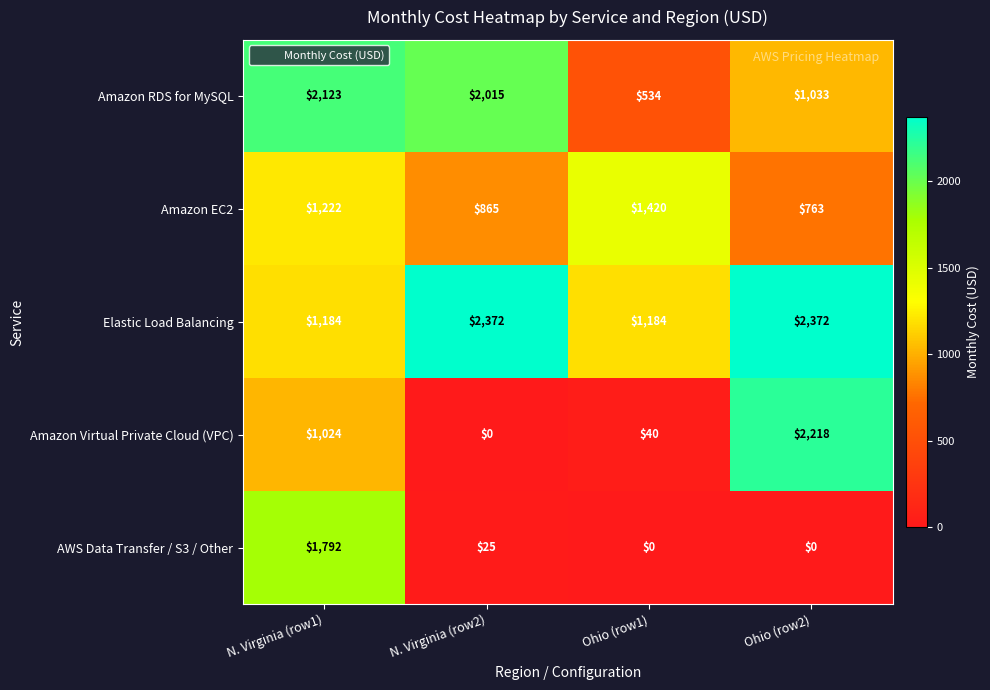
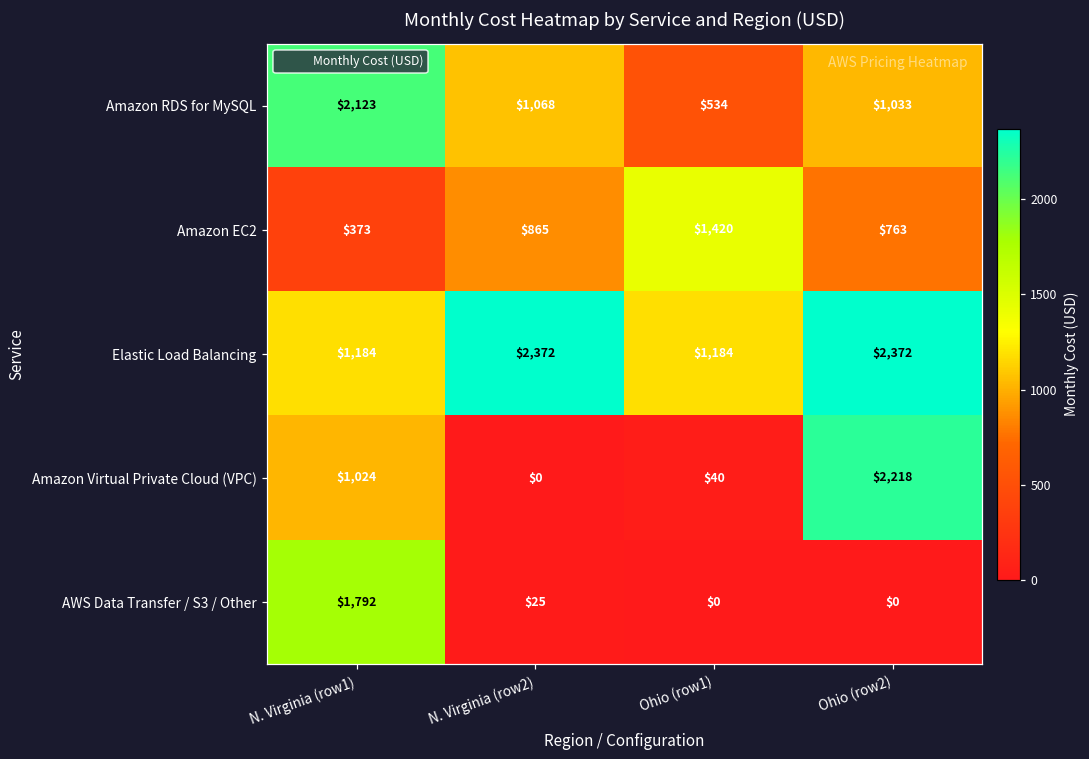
  {
    "Amazon RDS for MySQL": {
      "N. Virginia (row1)": "$2,123",
-     "N. Virginia (row2)": "$2,015",
+     "N. Virginia (row2)": "$1,068",
      "Ohio (row1)": "$534"
    },
    "Amazon EC2": {
-     "N. Virginia (row1)": "$1,222",
+     "N. Virginia (row1)": "$373",
      "N. Virginia (row2)": "$865",
      "Ohio (row1)": "$1,420",
      "Ohio (row2)": "$763"
    },
    "Elastic Load Balancing": {
      "N. Virginia (row1)": "$1,184",
      "N. Virginia (row2)": "$2,372",
      "Ohio (row1)": "$1,184",
      "Ohio (row2)": "$2,372"
    },
    "Amazon Virtual Private Cloud (VPC)": {
      "N. Virginia (row1)": "$1,024",
      "N. Virginia (row2)": "$0",
      "Ohio (row1)": "$40",
      "Ohio (row2)": "$2,218"
    },
    "AWS Data Transfer / S3 / Other": {
      "N. Virginia (row1)": "$1,792",
      "N. Virginia (row2)": "$25",
      "Ohio (row1)": "$0",
      "Ohio (row2)": "$0"
    }
  }
